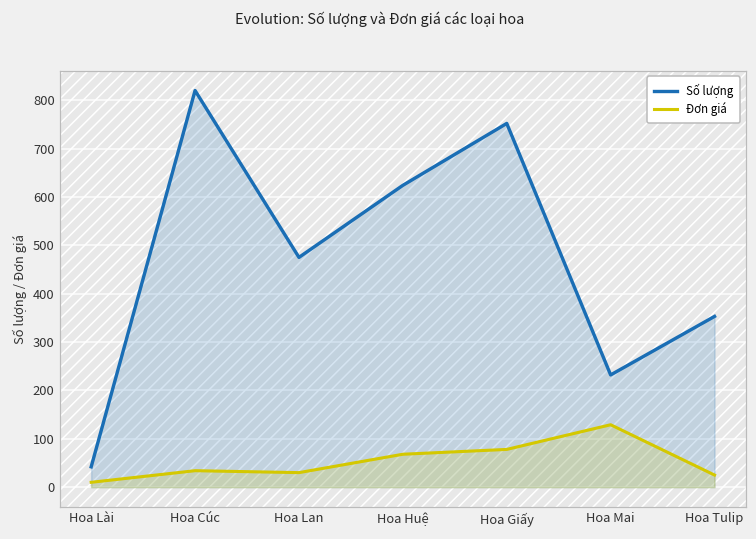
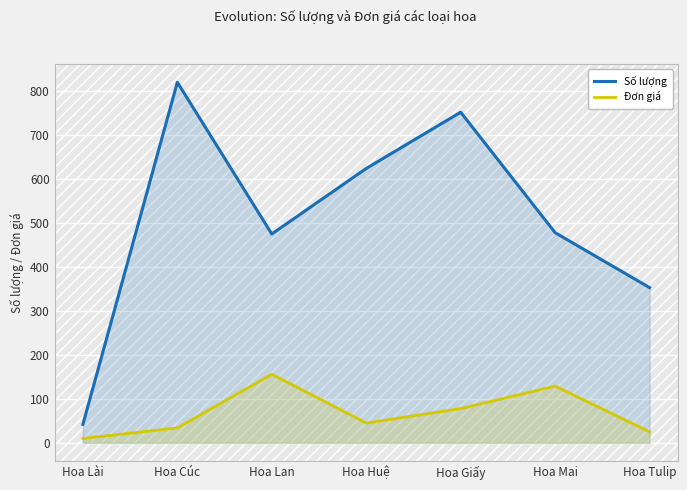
  {
    "Số lượng": {
      "Hoa Lài": 40,
      "Hoa Cúc": 820,
      "Hoa Lan": 480,
      "Hoa Huệ": 620,
      "Hoa Giấy": 750,
-     "Hoa Mai": 230,
+     "Hoa Mai": 480,
      "Hoa Tulip": 350
    },
    "Đơn giá": {
      "Hoa Lài": 10,
      "Hoa Cúc": 30,
-     "Hoa Lan": 30,
-     "Hoa Huệ": 70,
+     "Hoa Lan": 160,
+     "Hoa Huệ": 50,
      "Hoa Giấy": 80,
      "Hoa Mai": 130,
      "Hoa Tulip": 30
    }
  }
